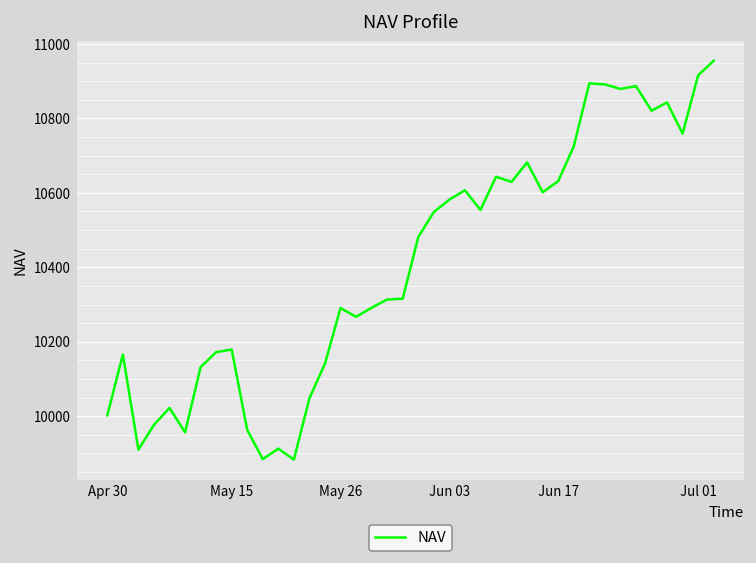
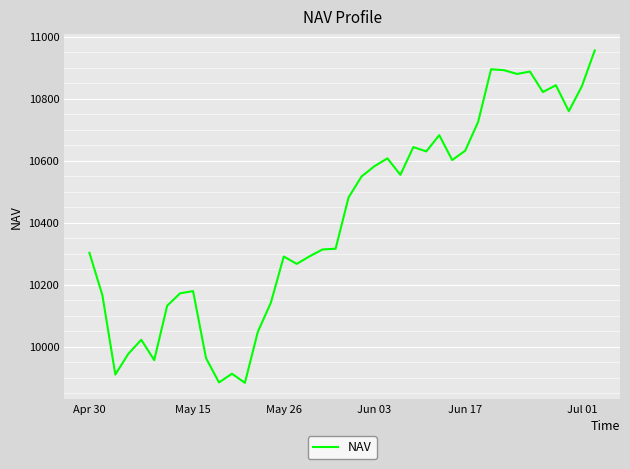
  {
-   "Apr 30": 10000,
+   "Apr 30": 10300,
    "May 15": 10180,
    "May 26": 10290,
    "Jun 03": 10580,
    "Jun 17": 10630,
-   "Jul 01": 10920
+   "Jul 01": 10840
  }
